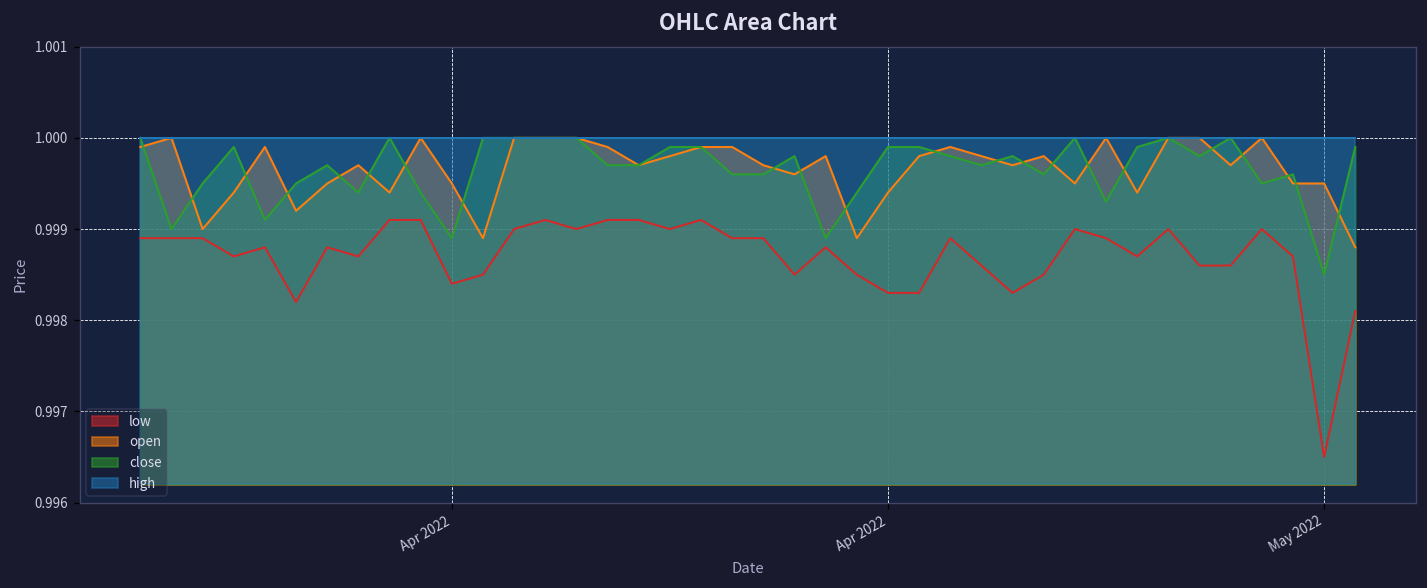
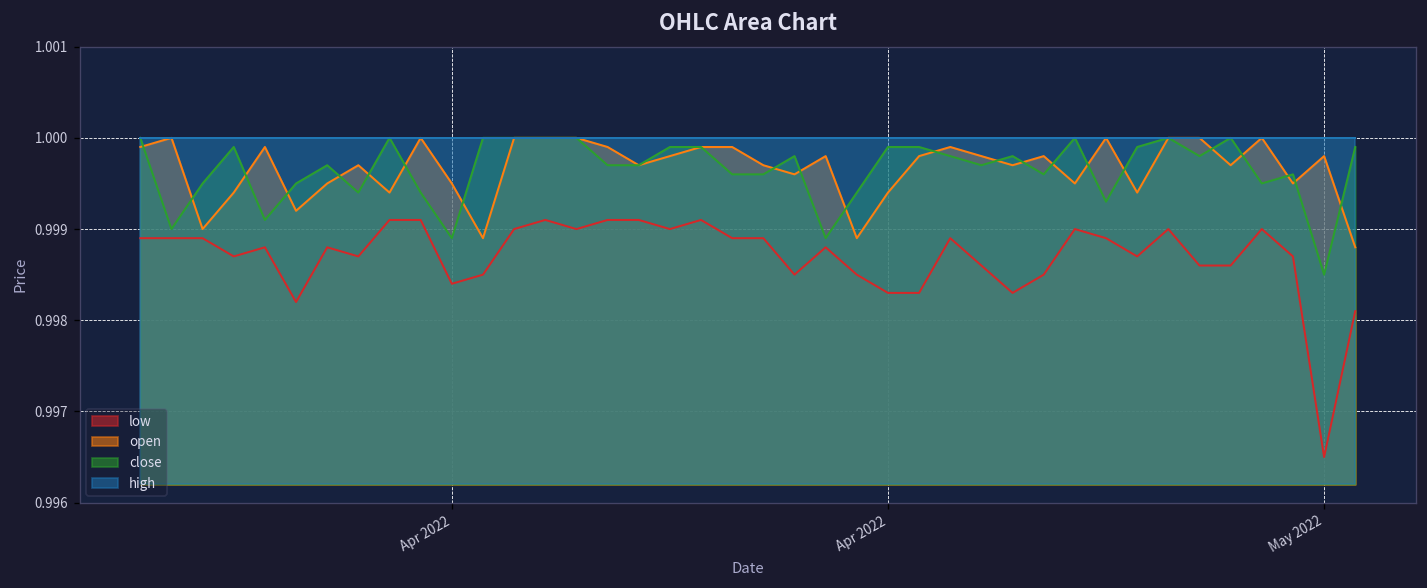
  {
    "low": {
      "May 2022": 0.9965
    },
    "open": {
-     "May 2022": 0.9995
+     "May 2022": 0.9998
    },
    "close": {
      "May 2022": 0.9985
    },
    "high": {
      "May 2022": 1.0000
    }
  }
